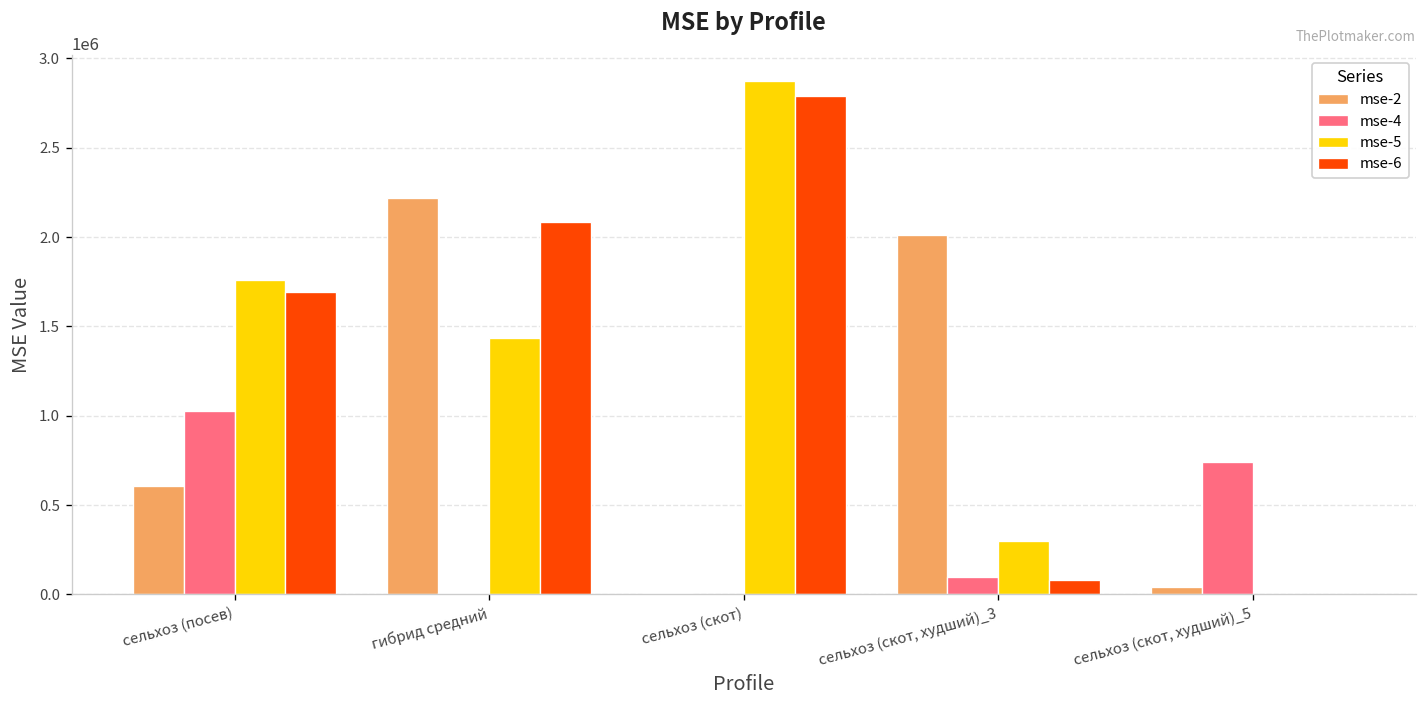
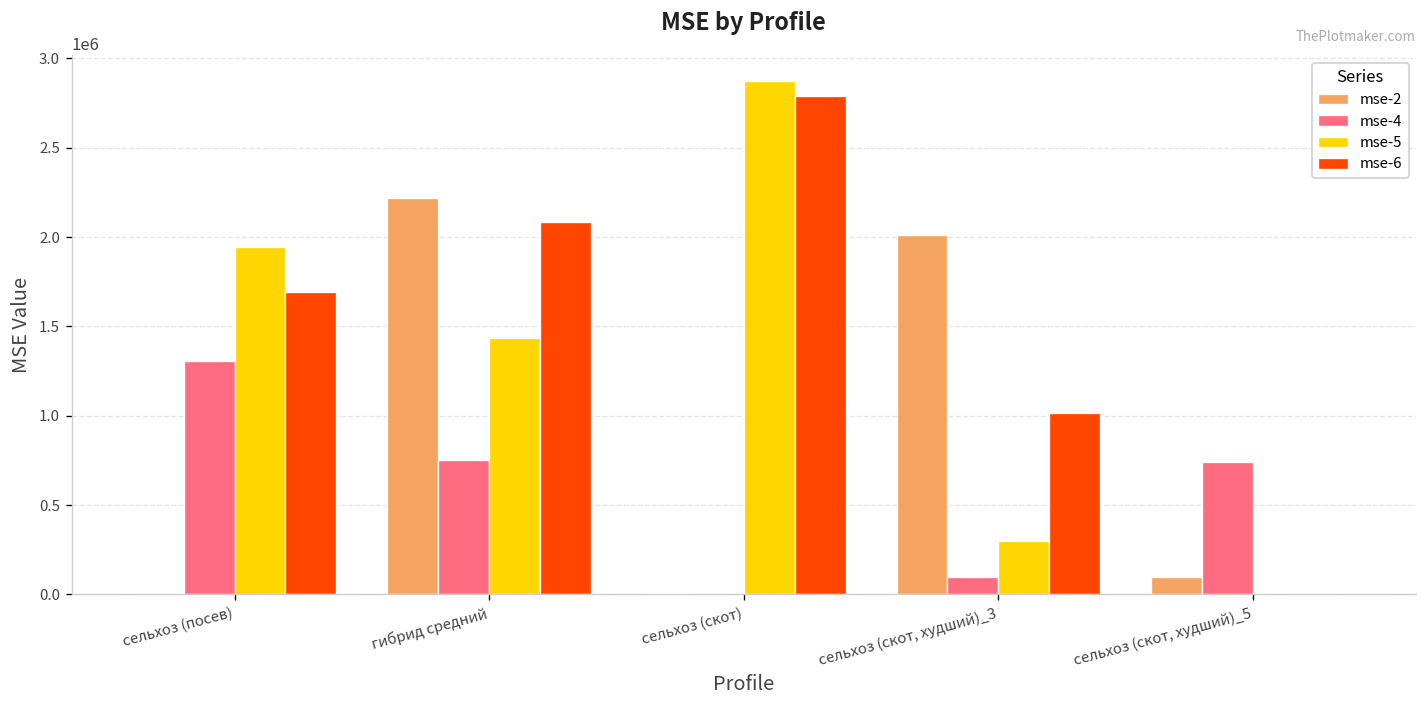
  {
    "mse-2": {
-     "сельхоз (посев)": 600000,
+     "сельхоз (посев)": 0,
      "гибрид средний": 2220000,
      "сельхоз (скот, худший)_3": 2010000,
-     "сельхоз (скот, худший)_5": 40000
+     "сельхоз (скот, худший)_5": 100000
    },
    "mse-4": {
-     "сельхоз (посев)": 1030000,
-     "гибрид средний": 10000,
+     "сельхоз (посев)": 1310000,
+     "гибрид средний": 750000,
      "сельхоз (скот)": 0,
      "сельхоз (скот, худший)_3": 100000,
      "сельхоз (скот, худший)_5": 740000
    },
    "mse-5": {
-     "сельхоз (посев)": 1760000,
+     "сельхоз (посев)": 1940000,
      "гибрид средний": 1440000,
      "сельхоз (скот)": 2880000,
      "сельхоз (скот, худший)_3": 300000
    },
    "mse-6": {
      "сельхоз (посев)": 1690000,
      "гибрид средний": 2090000,
      "сельхоз (скот)": 2790000,
-     "сельхоз (скот, худший)_3": 80000,
+     "сельхоз (скот, худший)_3": 1010000,
      "сельхоз (скот, худший)_5": 0
    }
  }
